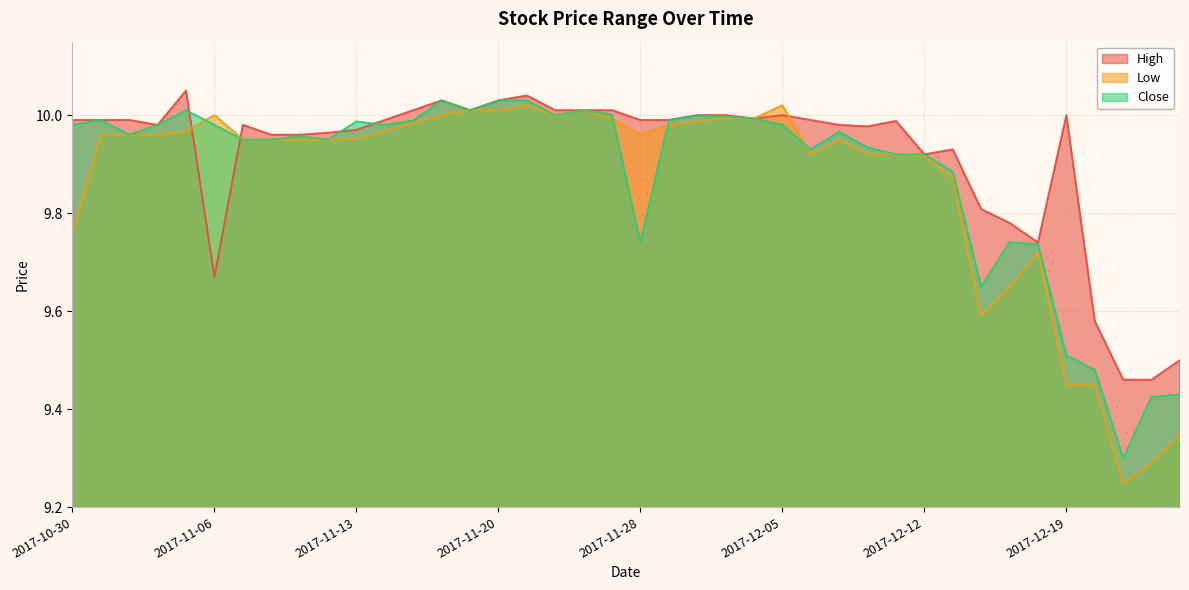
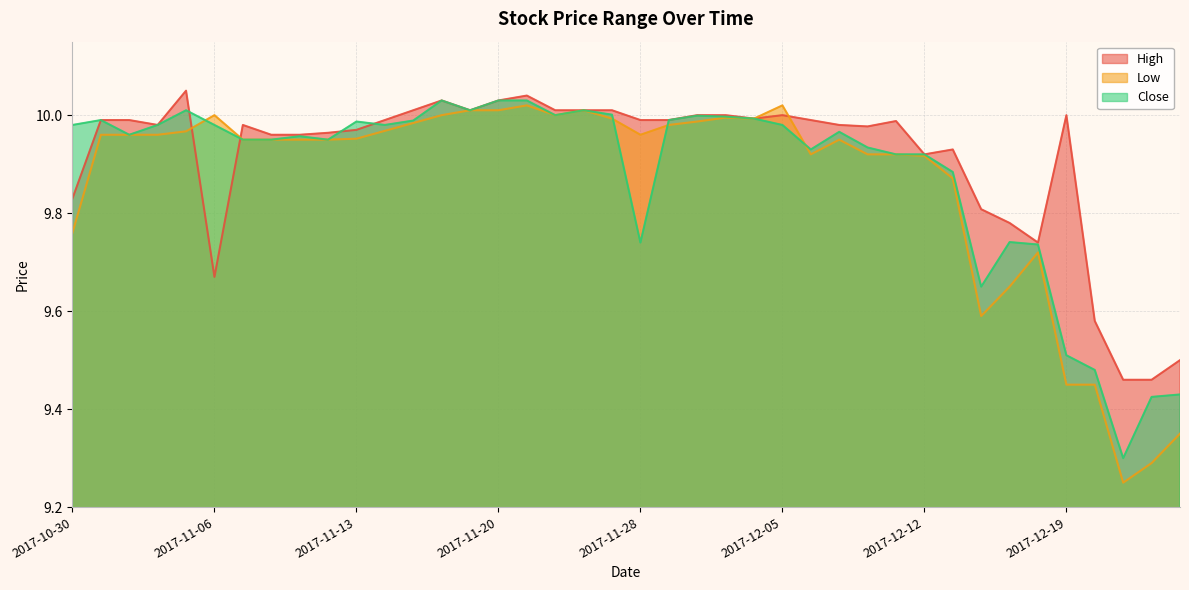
  {
    "High": {
-     "2017-10-30": 9.99,
+     "2017-10-30": 9.83,
      "2017-11-06": 9.67,
      "2017-11-13": 9.97,
      "2017-11-28": 9.99,
      "2017-12-05": 10.00,
      "2017-12-19": 10.00
    },
    "Low": {
      "2017-10-30": 9.76,
      "2017-11-06": 10.00,
      "2017-11-13": 9.95,
      "2017-11-20": 10.01,
      "2017-11-28": 9.96,
      "2017-12-05": 10.02,
      "2017-12-19": 9.45
    },
    "Close": {
      "2017-10-30": 9.98,
      "2017-11-06": 9.98,
      "2017-11-13": 9.99,
      "2017-11-28": 9.74,
      "2017-12-05": 9.98,
      "2017-12-19": 9.51
    }
  }
